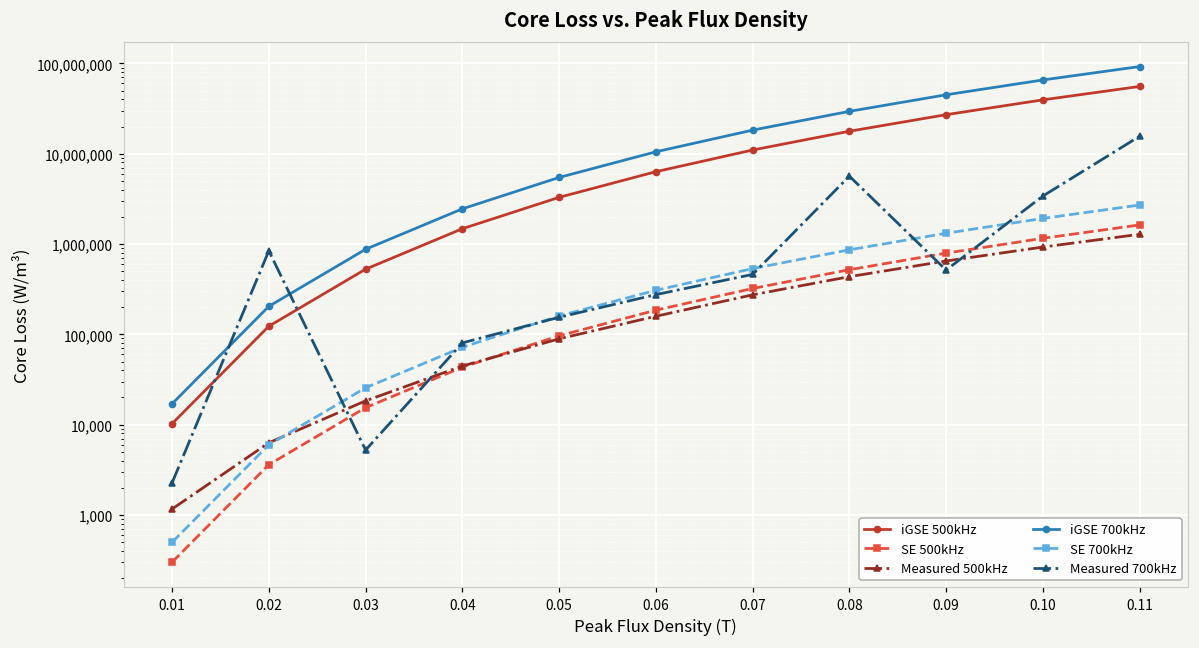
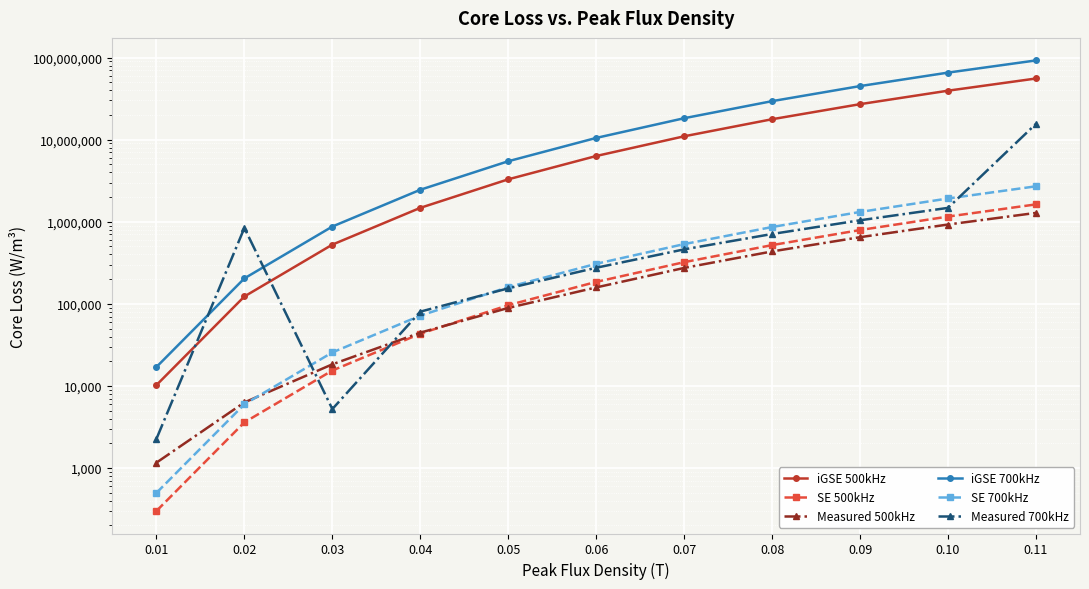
  {
    "iGSE 700kHz": {
      "0.01": "17,000",
      "0.02": "200,000",
      "0.03": "900,000",
      "0.04": "2,500,000",
      "0.05": "5,000,000",
      "0.06": "10,000,000",
      "0.07": "18,000,000",
      "0.08": "29,000,000",
      "0.09": "40,000,000",
      "0.10": "70,000,000",
      "0.11": "90,000,000"
    },
    "SE 700kHz": {
      "0.01": "500",
      "0.03": "26,000",
      "0.04": "70,000",
      "0.06": "310,000",
      "0.07": "500,000",
      "0.08": "900,000",
      "0.09": "1,300,000",
      "0.10": "1,900,000",
      "0.11": "2,700,000"
    },
    "Measured 700kHz": {
      "0.01": "2,300",
      "0.02": "800,000",
      "0.03": "5,000",
      "0.04": "80,000",
      "0.06": "280,000",
      "0.07": "500,000",
-     "0.08": "6,000,000",
-     "0.09": "500,000",
-     "0.10": "3,400,000",
+     "0.08": "700,000",
+     "0.09": "1,000,000",
+     "0.10": "1,500,000",
      "0.11": "16,000,000"
    }
  }
